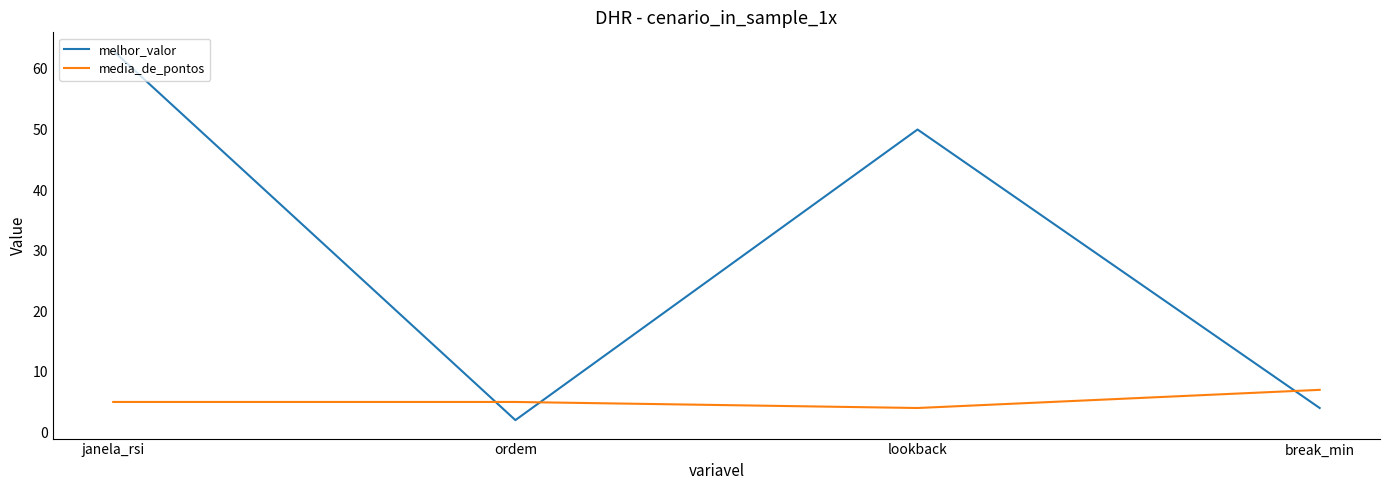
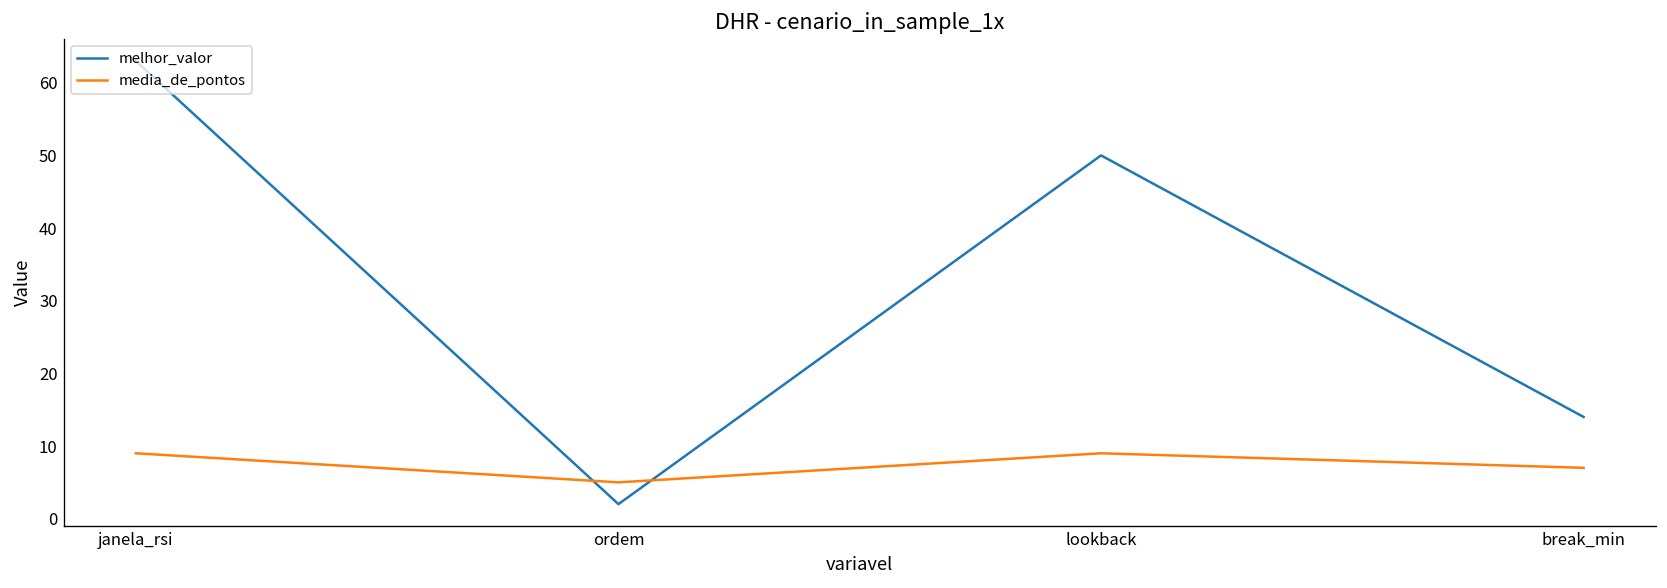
  {
    "melhor_valor": {
      "ordem": 2,
      "lookback": 50,
-     "break_min": 4
+     "break_min": 14
    },
    "media_de_pontos": {
-     "janela_rsi": 5,
+     "janela_rsi": 9,
      "ordem": 5,
-     "lookback": 4,
+     "lookback": 9,
      "break_min": 7
    }
  }
